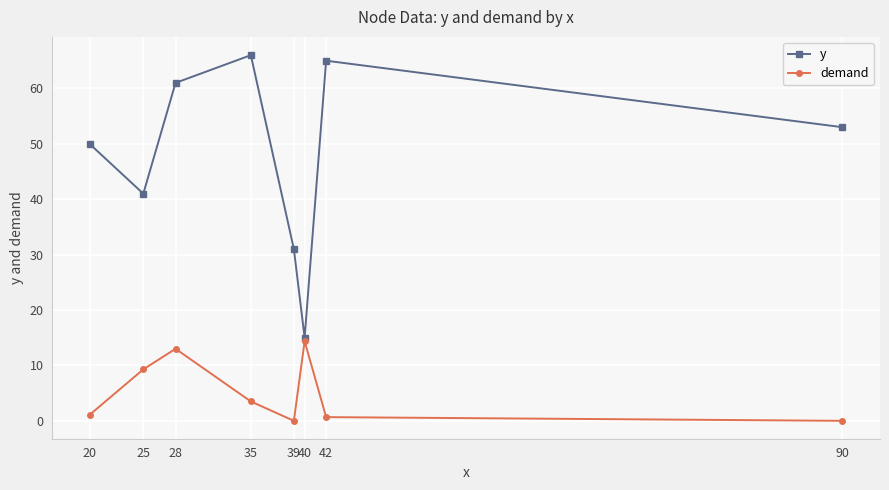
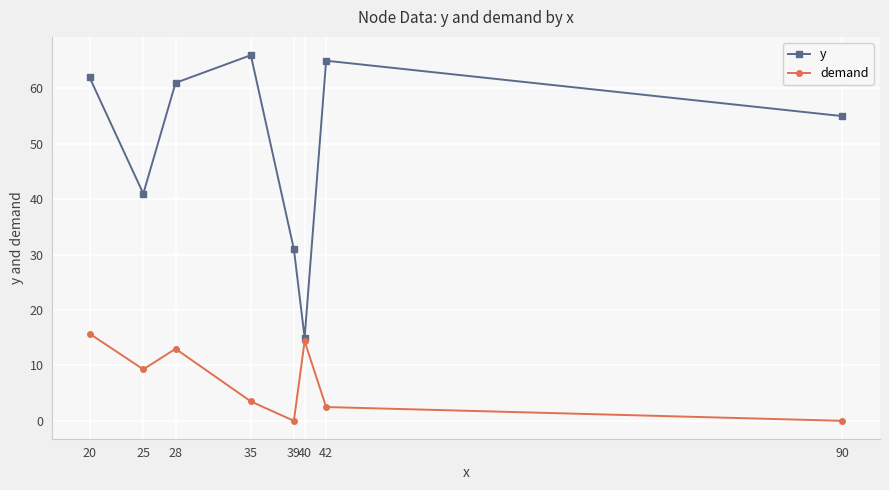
  {
    "y": {
-     "20": 50,
+     "20": 62,
      "25": 41,
      "28": 61,
      "35": 66,
      "42": 65,
-     "90": 53
+     "90": 55
    },
    "demand": {
-     "20": 1,
+     "20": 16,
      "25": 9,
      "28": 13,
      "35": 4,
-     "42": 1,
+     "42": 2,
      "90": 0
    }
  }
